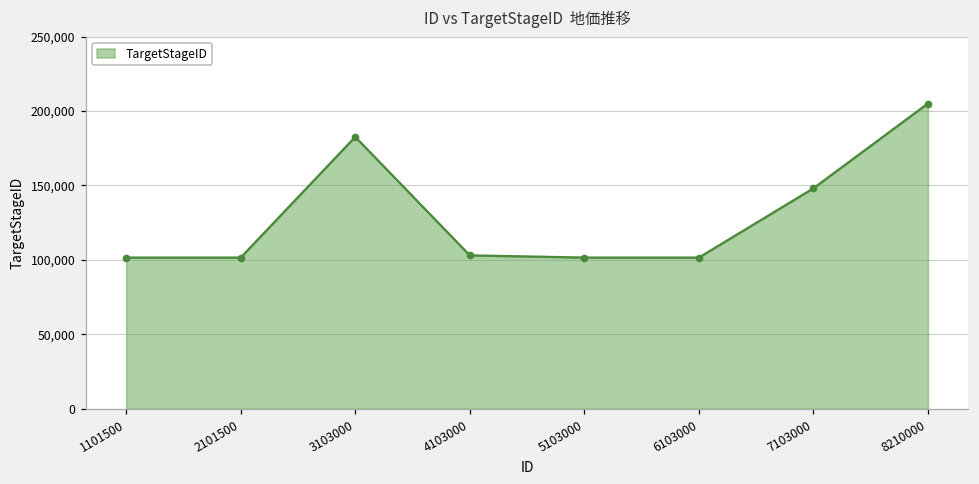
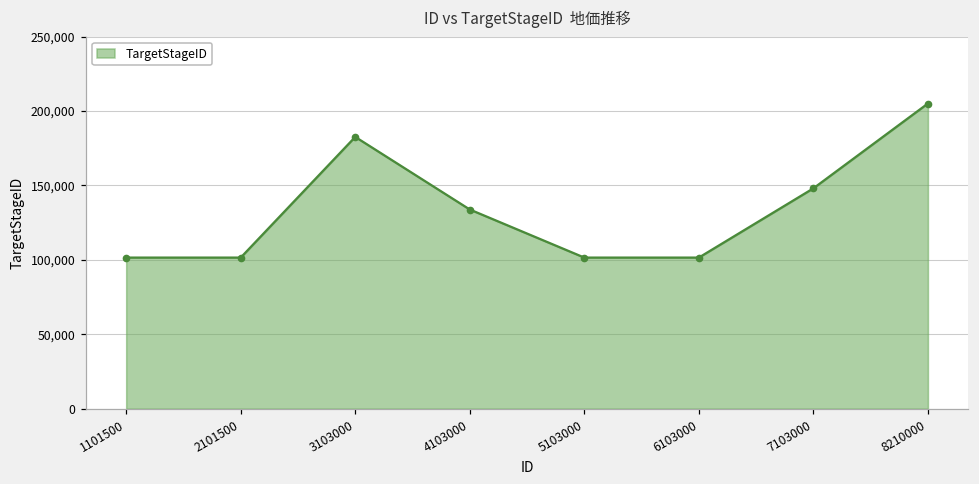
  {
    "1101500": "102,000",
    "2101500": "102,000",
    "3103000": "183,000",
-   "4103000": "103,000",
+   "4103000": "134,000",
    "5103000": "102,000",
    "6103000": "102,000",
    "7103000": "148,000",
    "8210000": "205,000"
  }
